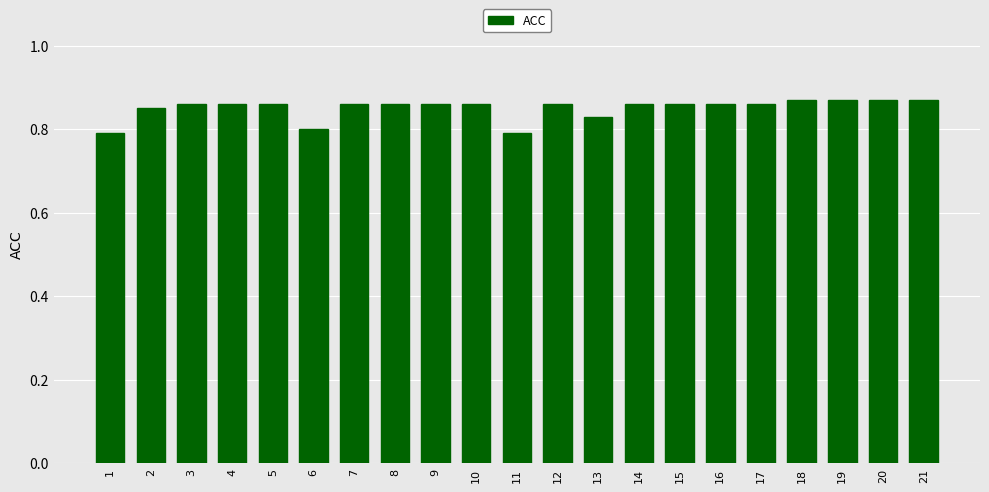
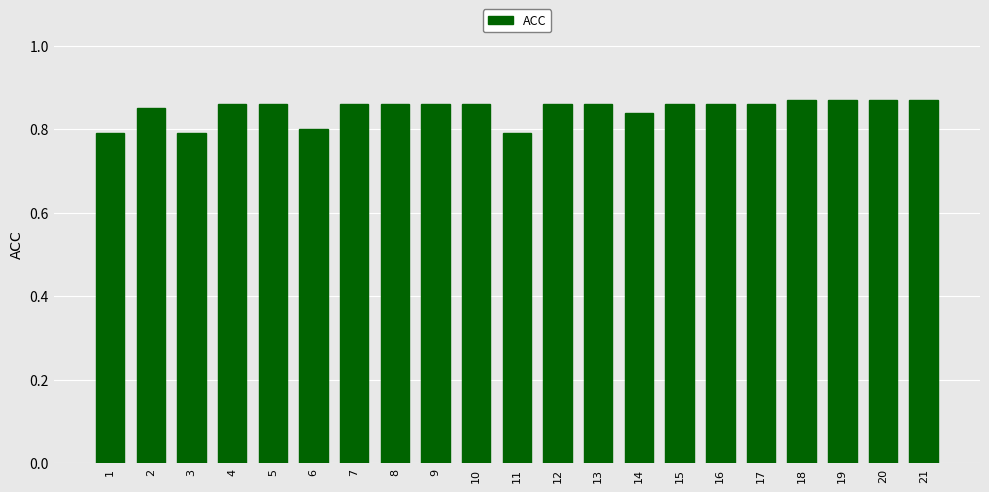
  {
    "1": 0.79,
    "2": 0.85,
-   "3": 0.86,
+   "3": 0.79,
    "4": 0.86,
    "5": 0.86,
    "6": 0.80,
    "7": 0.86,
    "8": 0.86,
    "9": 0.86,
    "10": 0.86,
    "11": 0.79,
    "12": 0.86,
-   "13": 0.83,
-   "14": 0.86,
+   "13": 0.86,
+   "14": 0.84,
    "15": 0.86,
    "16": 0.86,
    "17": 0.86,
    "18": 0.87,
    "19": 0.87,
    "20": 0.87,
    "21": 0.87
  }
